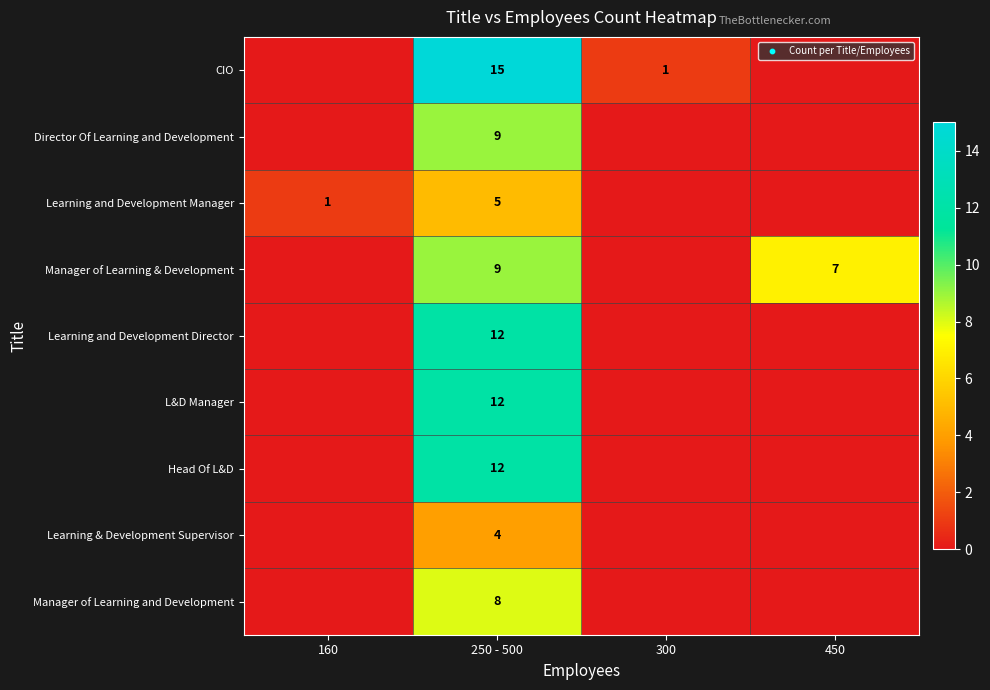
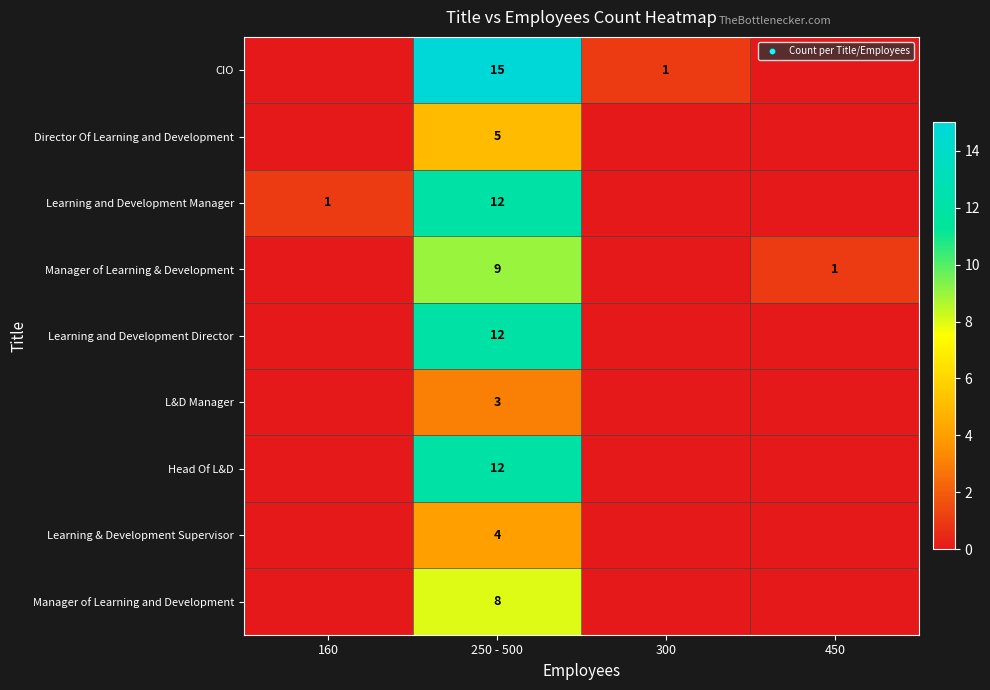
  {
    "CIO": {
      "250 - 500": 15,
      "300": 1
    },
    "Director Of Learning and Development": {
-     "250 - 500": 9
+     "250 - 500": 5
    },
    "Learning and Development Manager": {
      "160": 1,
-     "250 - 500": 5
+     "250 - 500": 12
    },
    "Manager of Learning & Development": {
      "250 - 500": 9,
-     "450": 7
+     "450": 1
    },
    "Learning and Development Director": {
      "250 - 500": 12
    },
    "L&D Manager": {
-     "250 - 500": 12
+     "250 - 500": 3
    },
    "Head Of L&D": {
      "250 - 500": 12
    },
    "Learning & Development Supervisor": {
      "250 - 500": 4
    },
    "Manager of Learning and Development": {
      "250 - 500": 8
    }
  }
